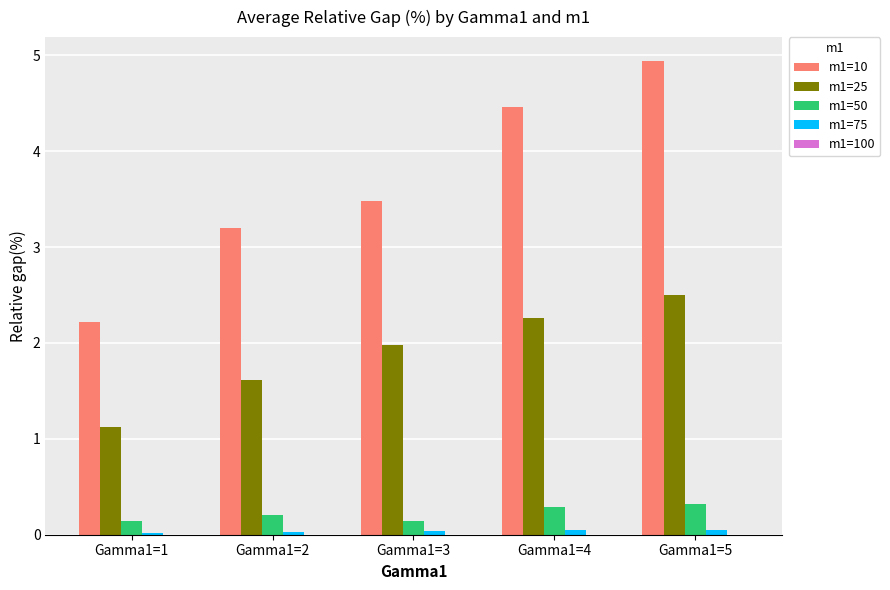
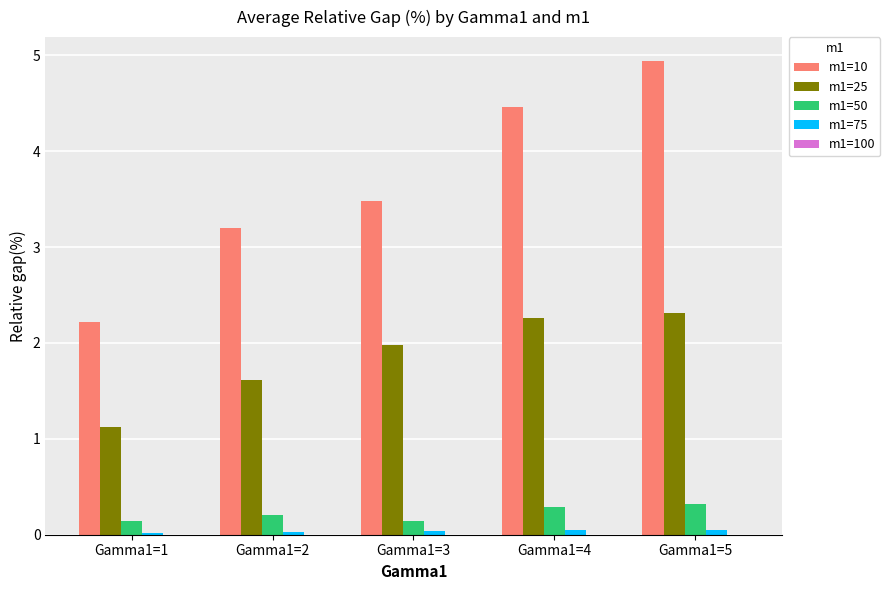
  {
    "m1=10": {
      "Gamma1=1": 2.2,
      "Gamma1=2": 3.2,
      "Gamma1=3": 3.5,
      "Gamma1=4": 4.5,
      "Gamma1=5": 4.9
    },
    "m1=25": {
      "Gamma1=1": 1.1,
      "Gamma1=2": 1.6,
      "Gamma1=3": 2.0,
      "Gamma1=4": 2.3,
-     "Gamma1=5": 2.5
+     "Gamma1=5": 2.3
    },
    "m1=50": {
      "Gamma1=1": 0.1,
      "Gamma1=2": 0.2,
      "Gamma1=3": 0.1,
      "Gamma1=4": 0.3,
      "Gamma1=5": 0.3
    },
    "m1=75": {
      "Gamma1=2": 0.0,
      "Gamma1=3": 0.0,
      "Gamma1=4": 0.0,
      "Gamma1=5": 0.1
    },
    "m1=100": {
      "Gamma1=1": 0.0,
      "Gamma1=2": 0.0,
      "Gamma1=3": 0.0,
      "Gamma1=4": 0.0,
      "Gamma1=5": 0.0
    }
  }
